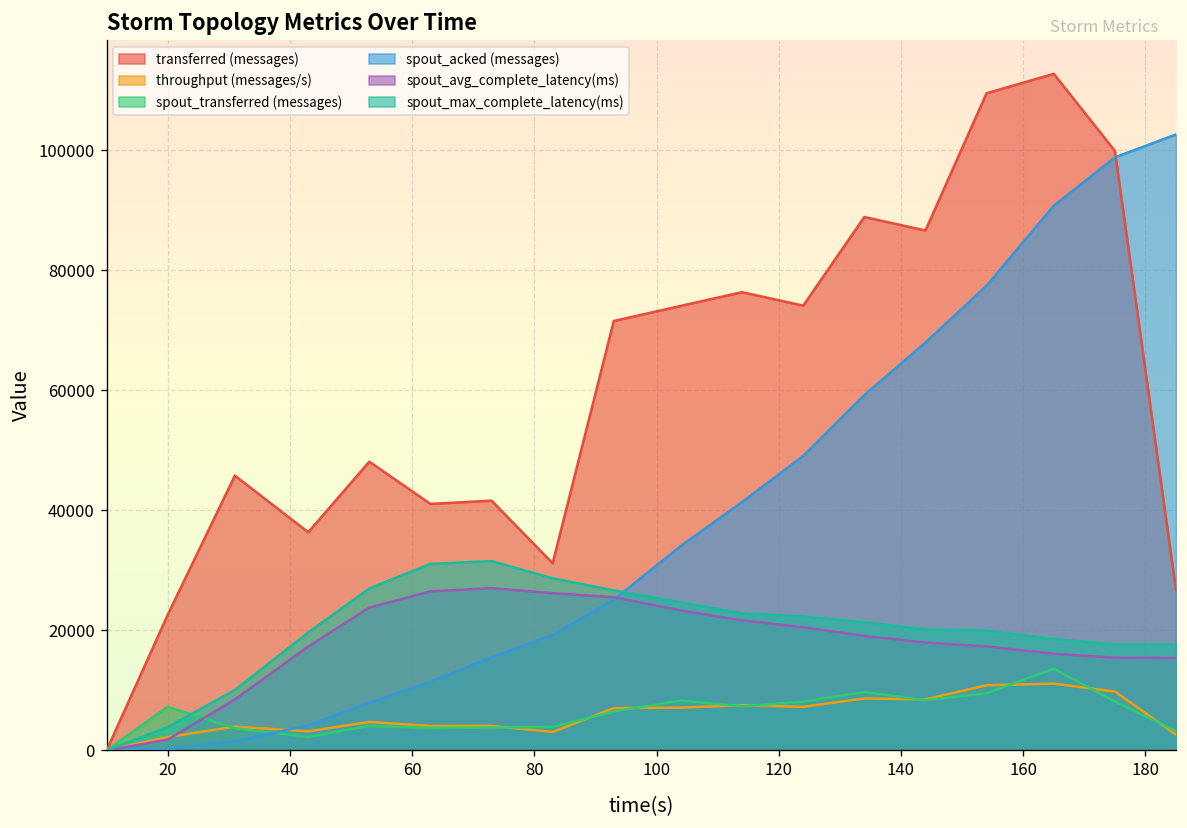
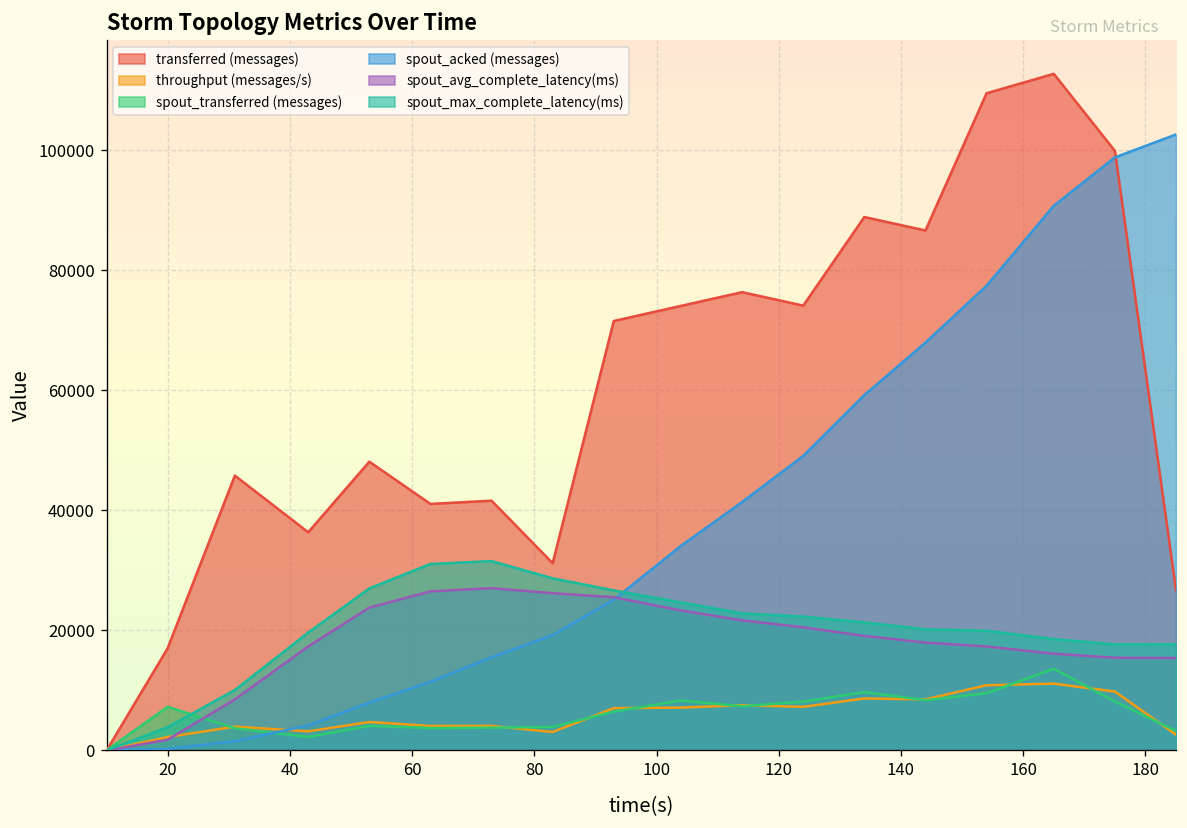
  {
    "transferred (messages)": {
-     "20": 23000
+     "20": 17000
    },
    "spout_acked (messages)": {
      "20": 0
    }
  }
